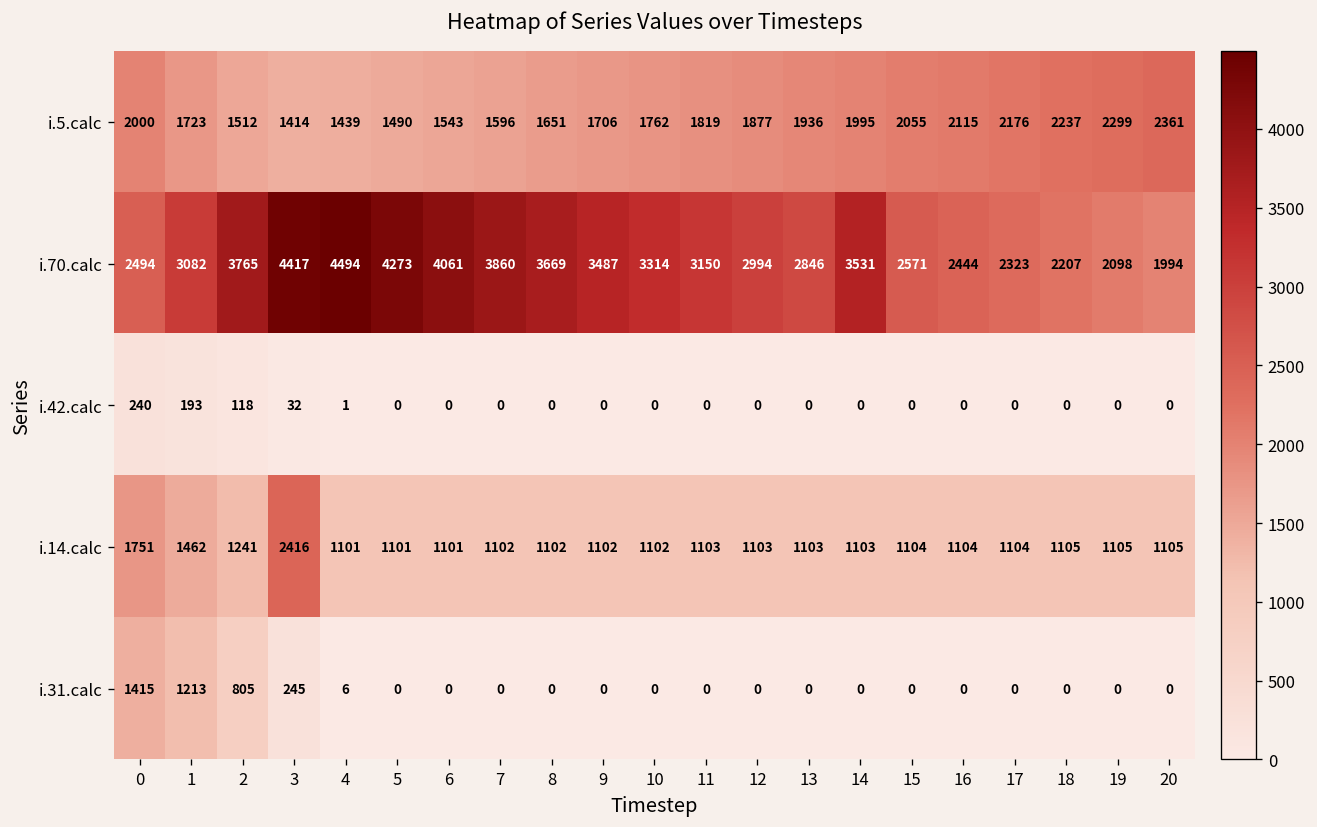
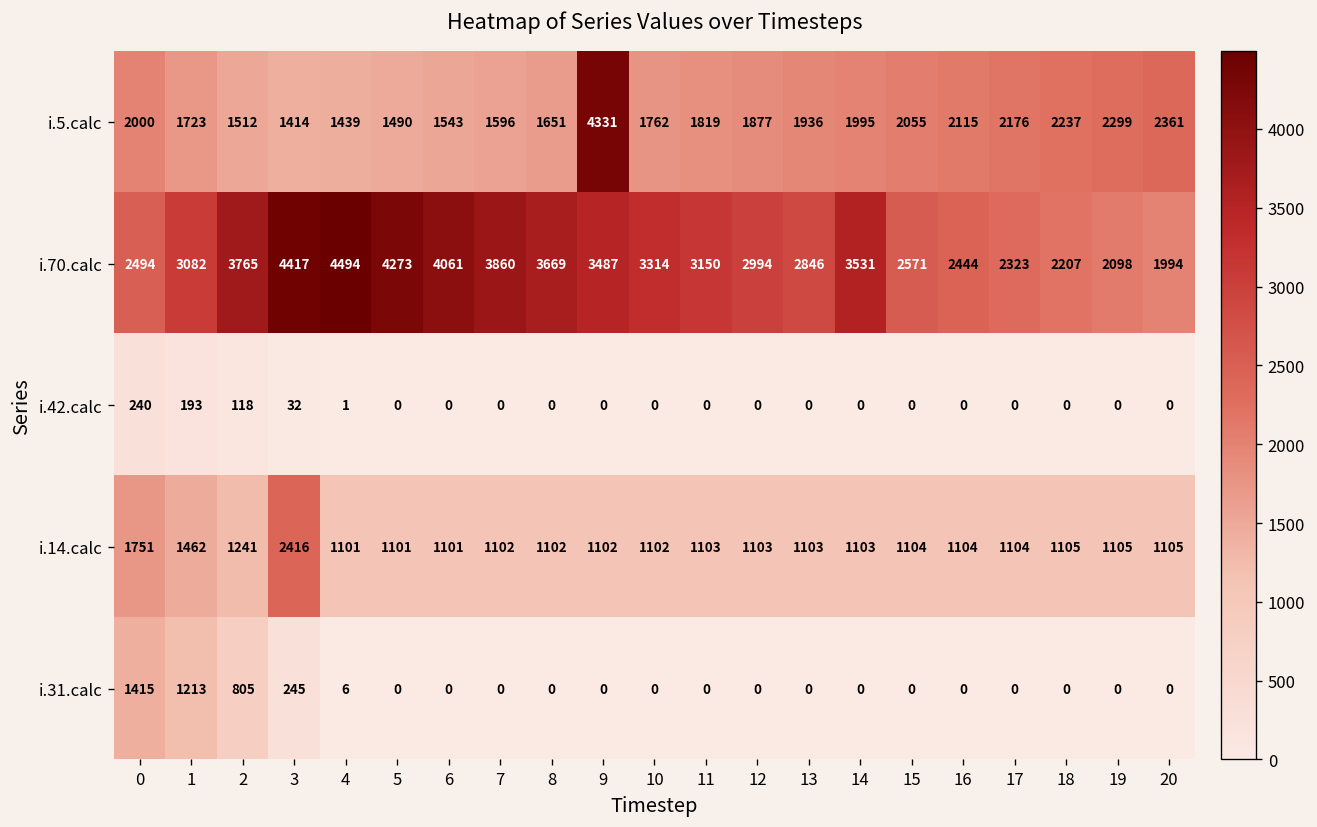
  {
    "i.5.calc": {
      "0": 2000,
      "1": 1723,
      "2": 1512,
      "3": 1414,
      "4": 1439,
      "5": 1490,
      "6": 1543,
      "7": 1596,
      "8": 1651,
-     "9": 1706,
+     "9": 4331,
      "10": 1762,
      "11": 1819,
      "12": 1877,
      "13": 1936,
      "14": 1995,
      "15": 2055,
      "16": 2115,
      "17": 2176,
      "18": 2237,
      "19": 2299,
      "20": 2361
    },
    "i.70.calc": {
      "0": 2494,
      "1": 3082,
      "2": 3765,
      "3": 4417,
      "4": 4494,
      "5": 4273,
      "6": 4061,
      "7": 3860,
      "8": 3669,
      "9": 3487,
      "10": 3314,
      "11": 3150,
      "12": 2994,
      "13": 2846,
      "14": 3531,
      "15": 2571,
      "16": 2444,
      "17": 2323,
      "18": 2207,
      "19": 2098,
      "20": 1994
    },
    "i.42.calc": {
      "0": 240,
      "1": 193,
      "2": 118,
      "3": 32,
      "4": 1,
      "5": 0,
      "6": 0,
      "7": 0,
      "8": 0,
      "9": 0,
      "10": 0,
      "11": 0,
      "12": 0,
      "13": 0,
      "14": 0,
      "15": 0,
      "16": 0,
      "17": 0,
      "18": 0,
      "19": 0,
      "20": 0
    },
    "i.14.calc": {
      "0": 1751,
      "1": 1462,
      "2": 1241,
      "3": 2416,
      "4": 1101,
      "5": 1101,
      "6": 1101,
      "7": 1102,
      "8": 1102,
      "9": 1102,
      "10": 1102,
      "11": 1103,
      "12": 1103,
      "13": 1103,
      "14": 1103,
      "15": 1104,
      "16": 1104,
      "17": 1104,
      "18": 1105,
      "19": 1105,
      "20": 1105
    },
    "i.31.calc": {
      "0": 1415,
      "1": 1213,
      "2": 805,
      "3": 245,
      "4": 6,
      "5": 0,
      "6": 0,
      "7": 0,
      "8": 0,
      "9": 0,
      "10": 0,
      "11": 0,
      "12": 0,
      "13": 0,
      "14": 0,
      "15": 0,
      "16": 0,
      "17": 0,
      "18": 0,
      "19": 0,
      "20": 0
    }
  }
